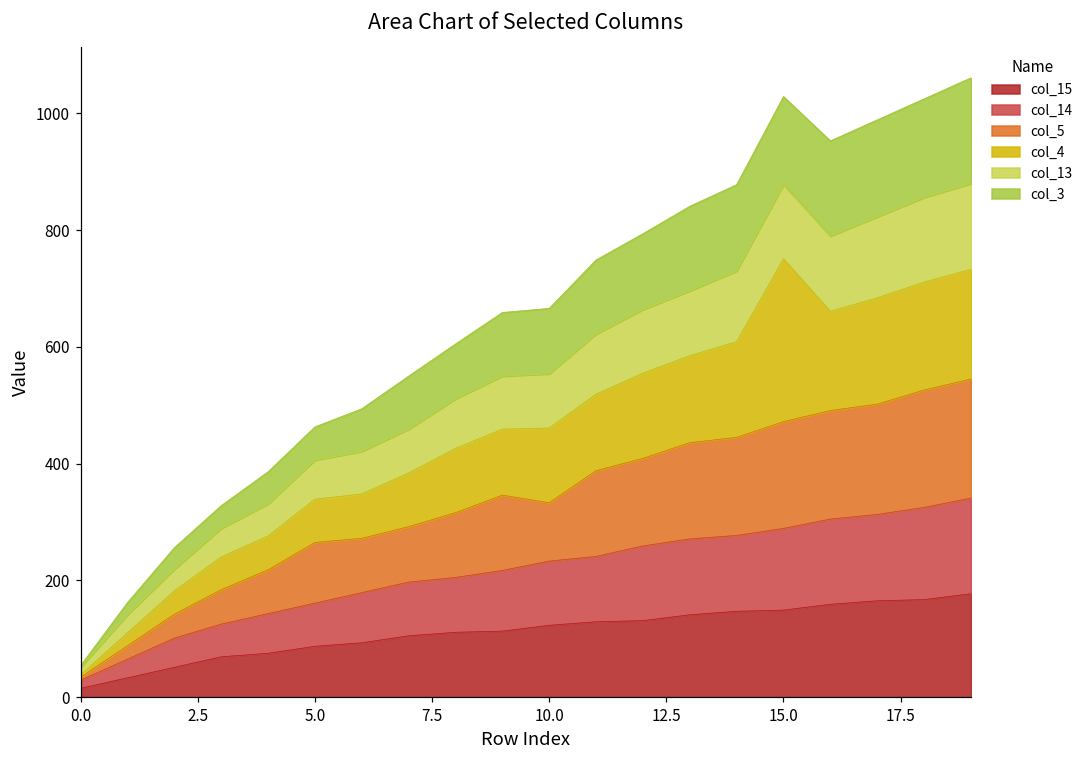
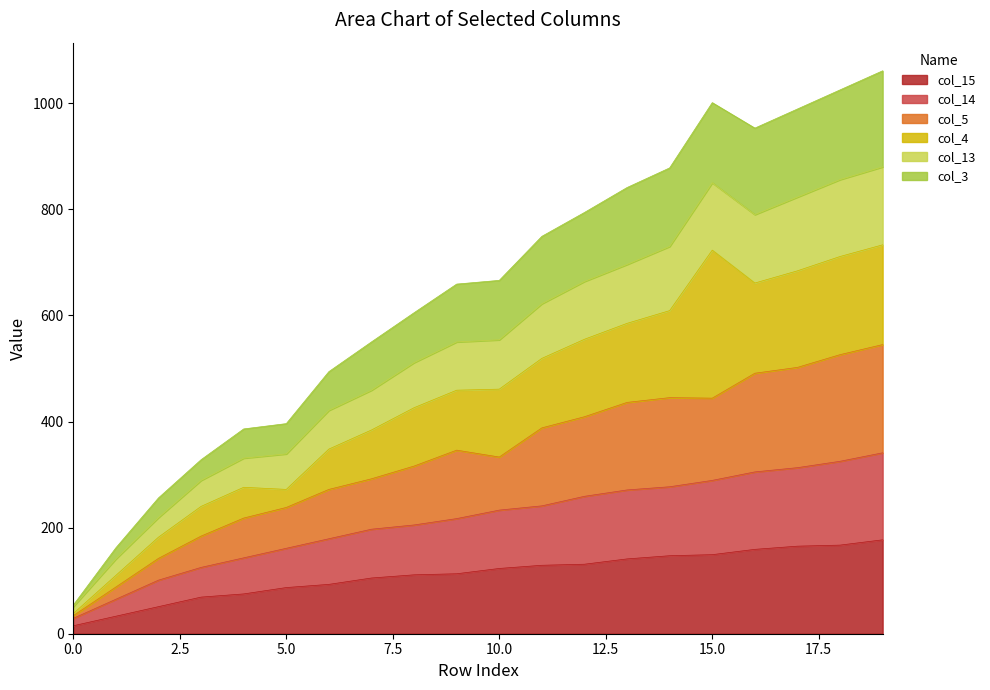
  {
    "col_5": {
-     "5.0": 100,
+     "5.0": 80,
      "10.0": 100,
-     "15.0": 180
+     "15.0": 160
    },
    "col_4": {
-     "5.0": 70,
+     "5.0": 30,
      "10.0": 130,
      "15.0": 280
    }
  }
